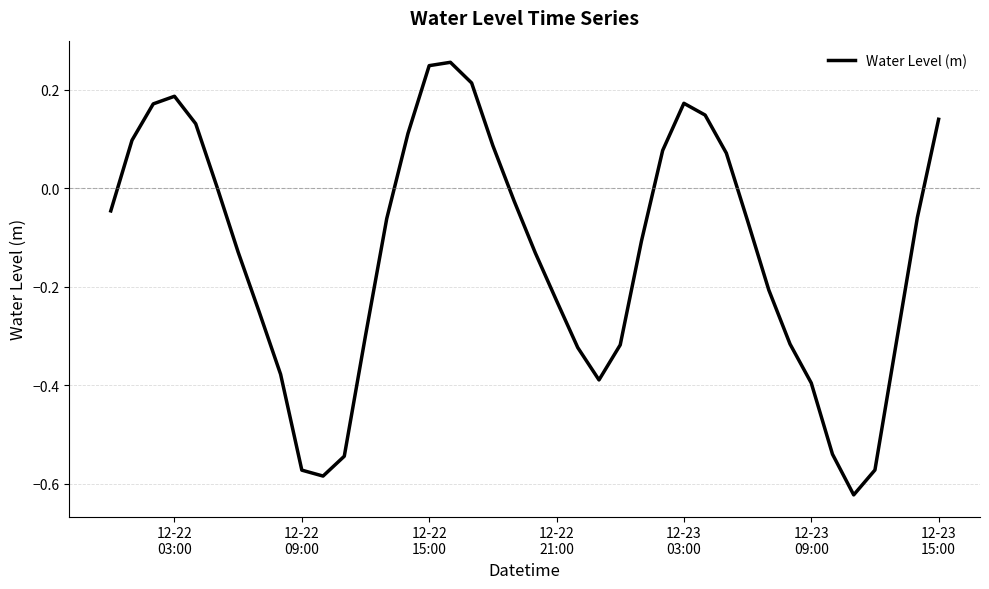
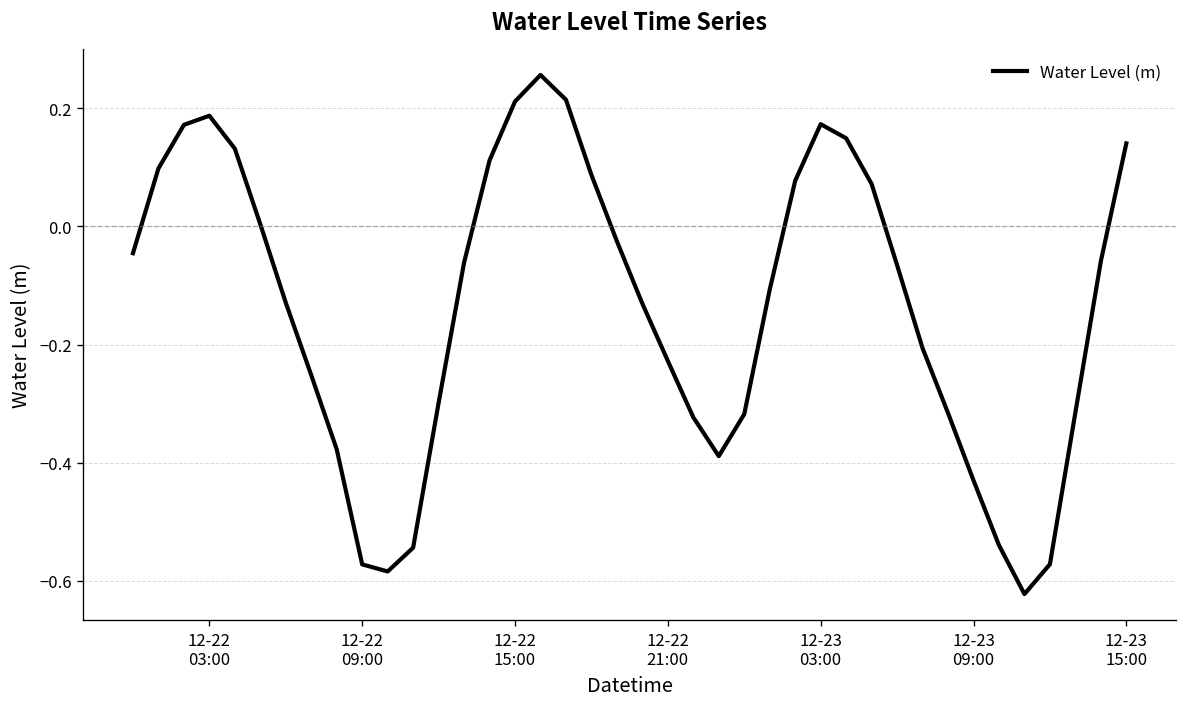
  {
    "12-22 03:00": 0.19,
    "12-22 09:00": -0.57,
-   "12-22 15:00": 0.25,
+   "12-22 15:00": 0.21,
    "12-22 21:00": -0.23,
    "12-23 03:00": 0.17,
-   "12-23 09:00": -0.40,
+   "12-23 09:00": -0.43,
    "12-23 15:00": 0.14
  }
